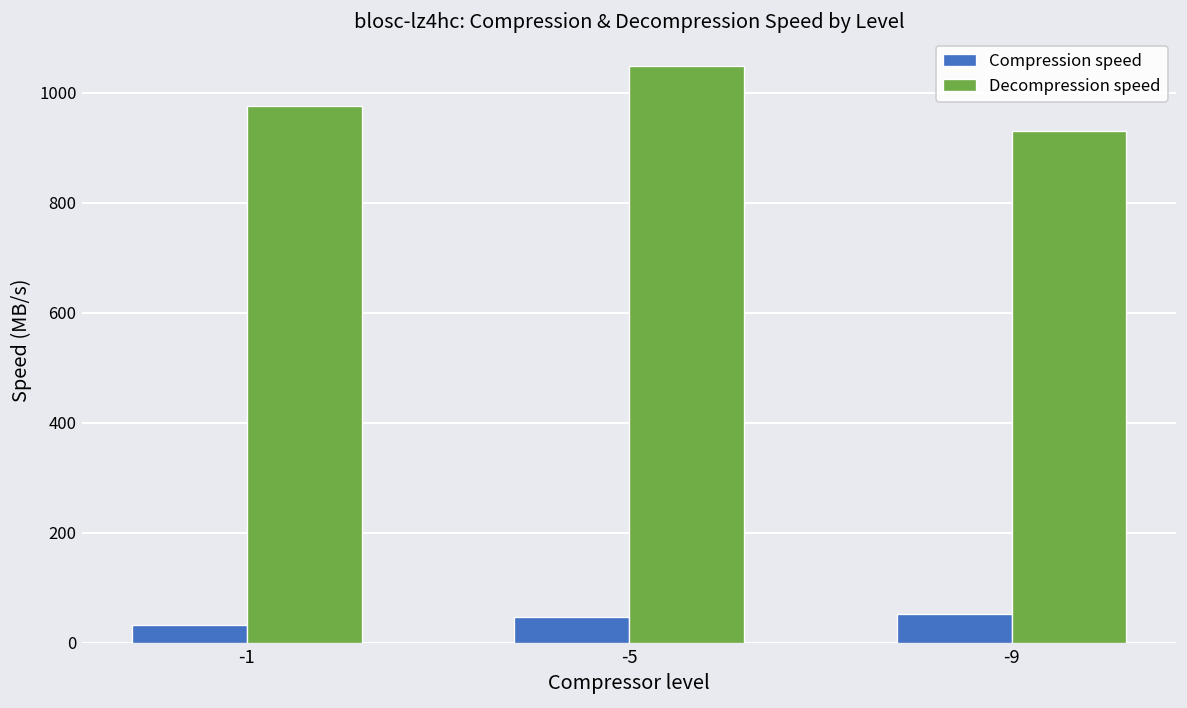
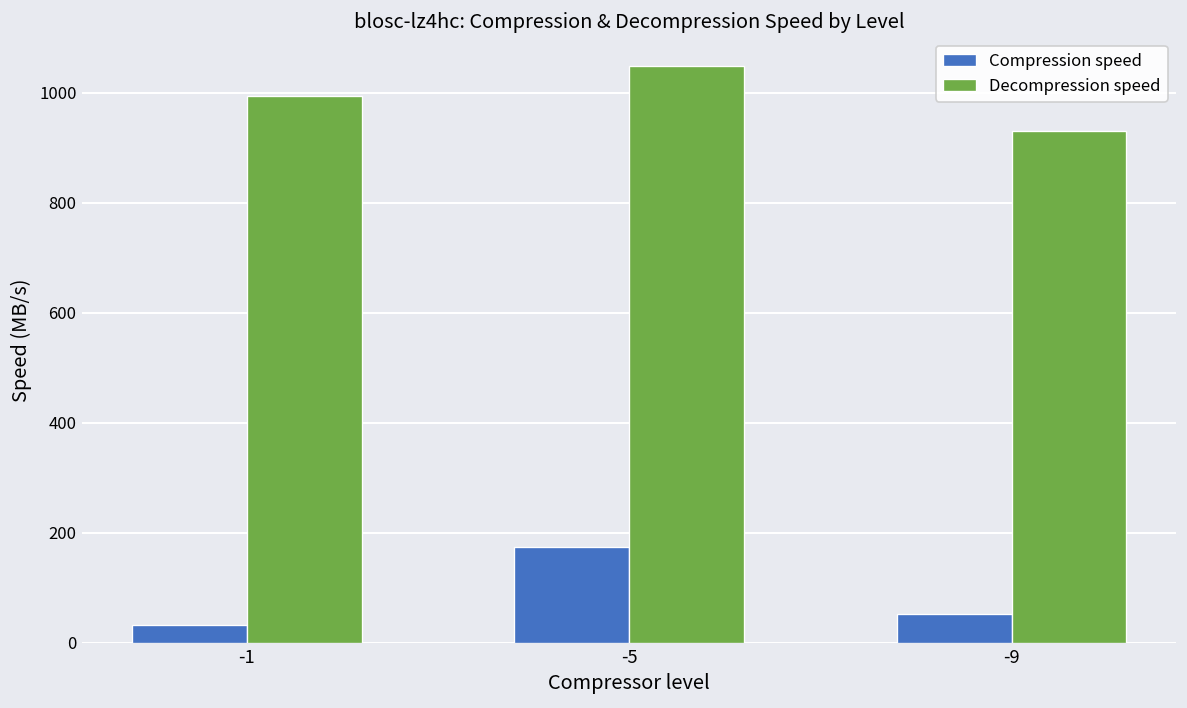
  {
    "Compression speed": {
      "-1": 30,
-     "-5": 50,
+     "-5": 170,
      "-9": 50
    },
    "Decompression speed": {
-     "-1": 980,
+     "-1": 990,
      "-5": 1050,
      "-9": 930
    }
  }
